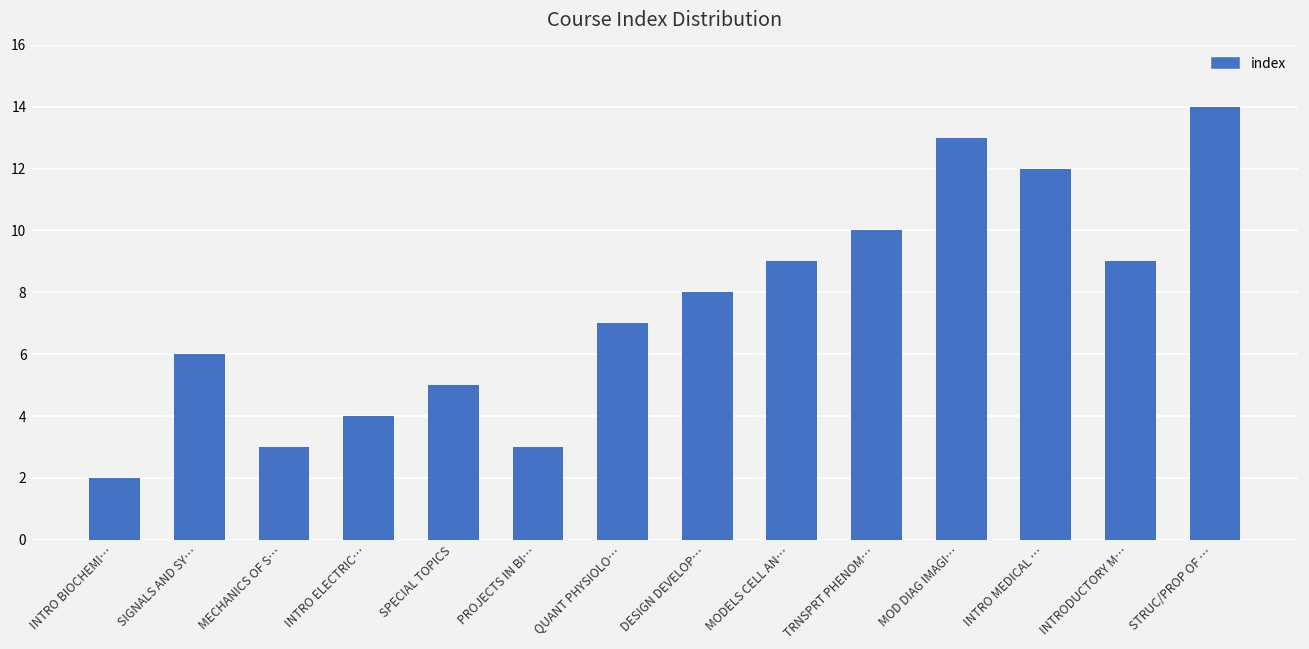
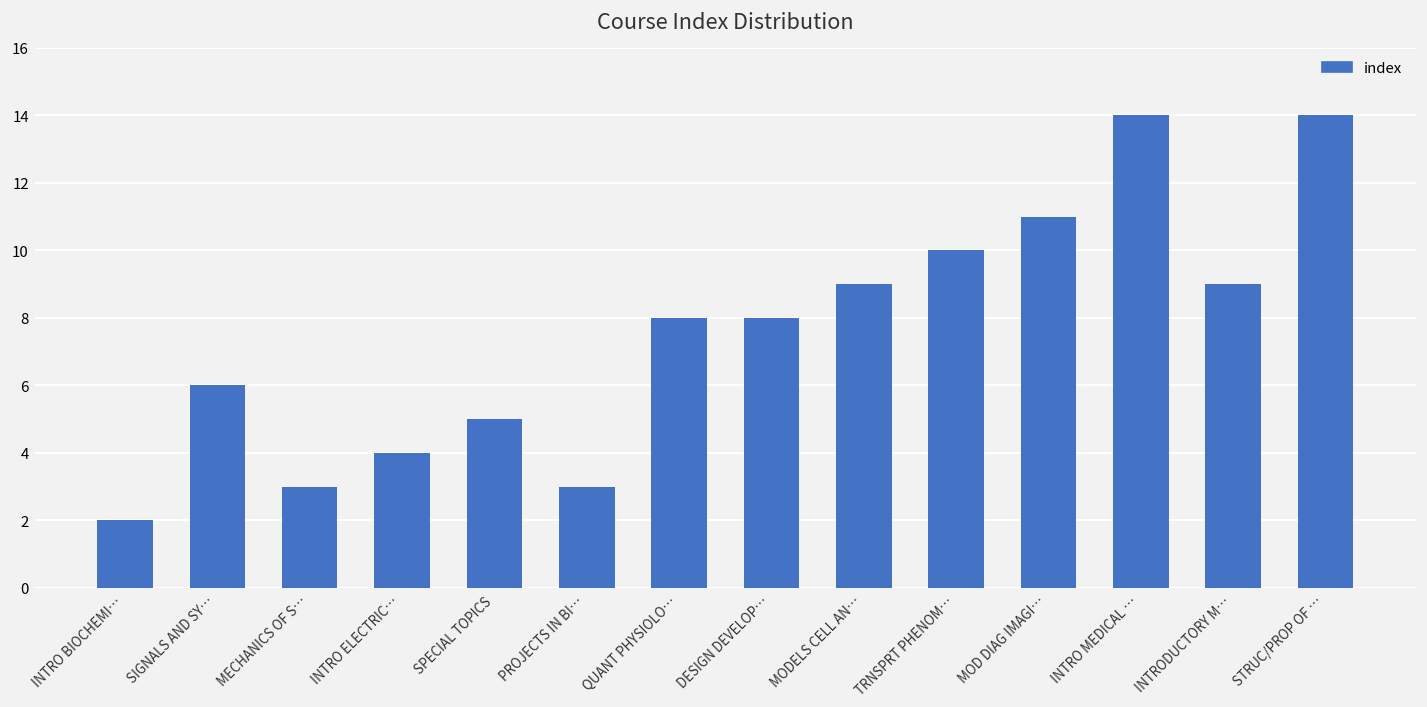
  {
    "INTRO BIOCHEMI…": 2,
    "SIGNALS AND SY…": 6,
    "MECHANICS OF S…": 3,
    "INTRO ELECTRIC…": 4,
    "SPECIAL TOPICS": 5,
    "PROJECTS IN BI…": 3,
-   "QUANT PHYSIOLO…": 7,
+   "QUANT PHYSIOLO…": 8,
    "DESIGN DEVELOP…": 8,
    "MODELS CELL AN…": 9,
    "TRNSPRT PHENOM…": 10,
-   "MOD DIAG IMAGI…": 13,
-   "INTRO MEDICAL …": 12,
+   "MOD DIAG IMAGI…": 11,
+   "INTRO MEDICAL …": 14,
    "INTRODUCTORY M…": 9,
    "STRUC/PROP OF …": 14
  }
